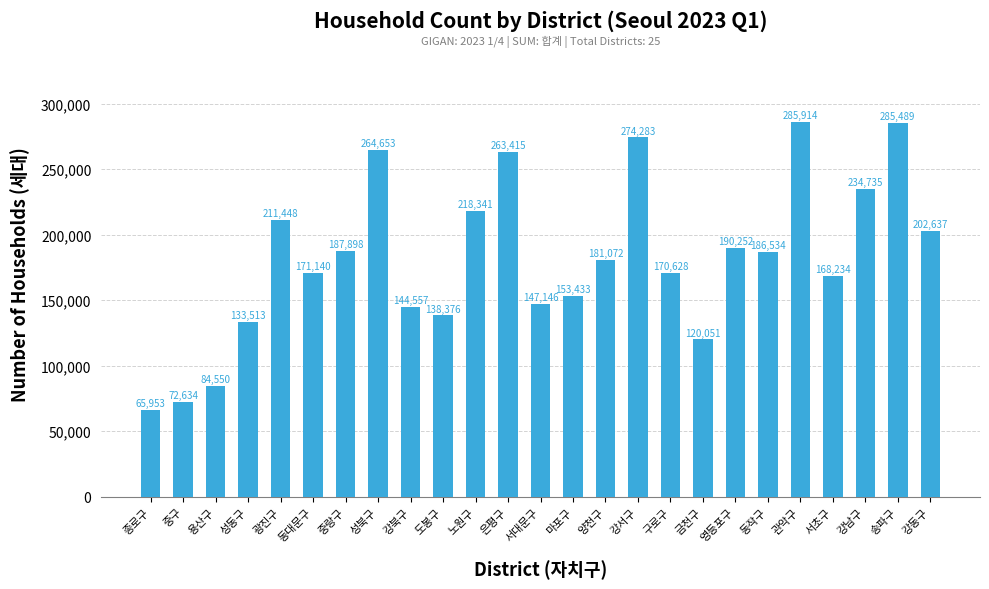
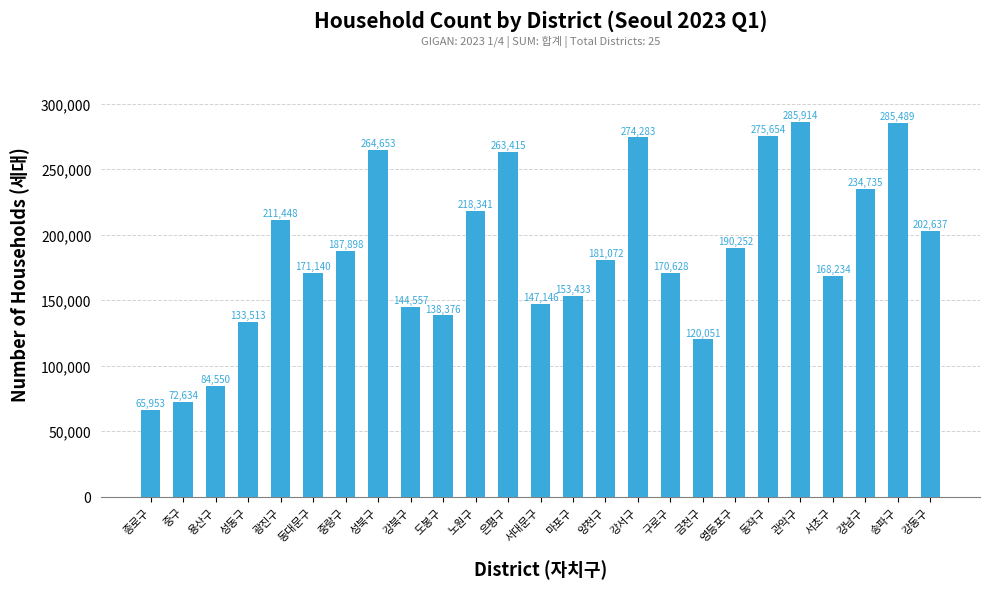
  {
    "종로구": "65,953",
    "중구": "72,634",
    "용산구": "84,550",
    "성동구": "133,513",
    "광진구": "211,448",
    "동대문구": "171,140",
    "중랑구": "187,898",
    "성북구": "264,653",
    "강북구": "144,557",
    "도봉구": "138,376",
    "노원구": "218,341",
    "은평구": "263,415",
    "서대문구": "147,146",
    "마포구": "153,433",
    "양천구": "181,072",
    "강서구": "274,283",
    "구로구": "170,628",
    "금천구": "120,051",
    "영등포구": "190,252",
-   "동작구": "186,534",
+   "동작구": "275,654",
    "관악구": "285,914",
    "서초구": "168,234",
    "강남구": "234,735",
    "송파구": "285,489",
    "강동구": "202,637"
  }
